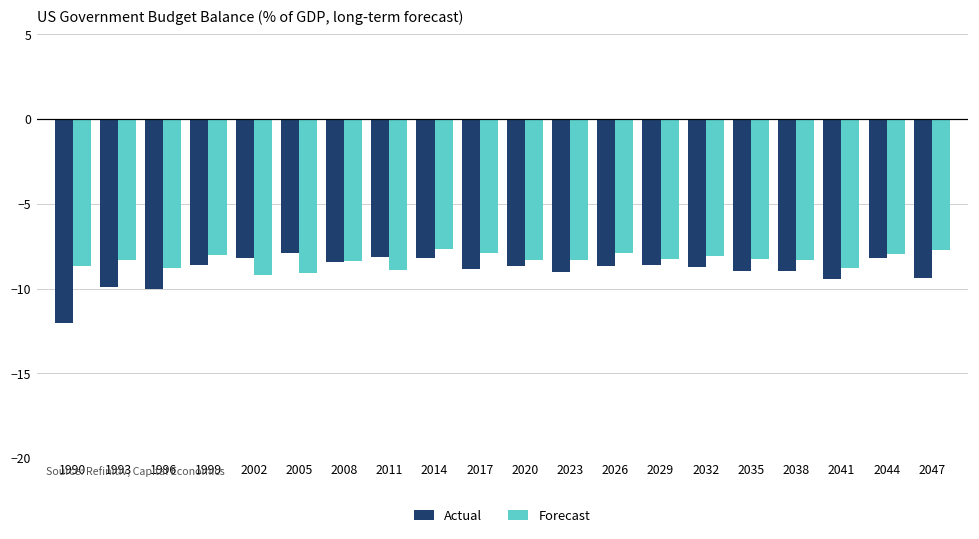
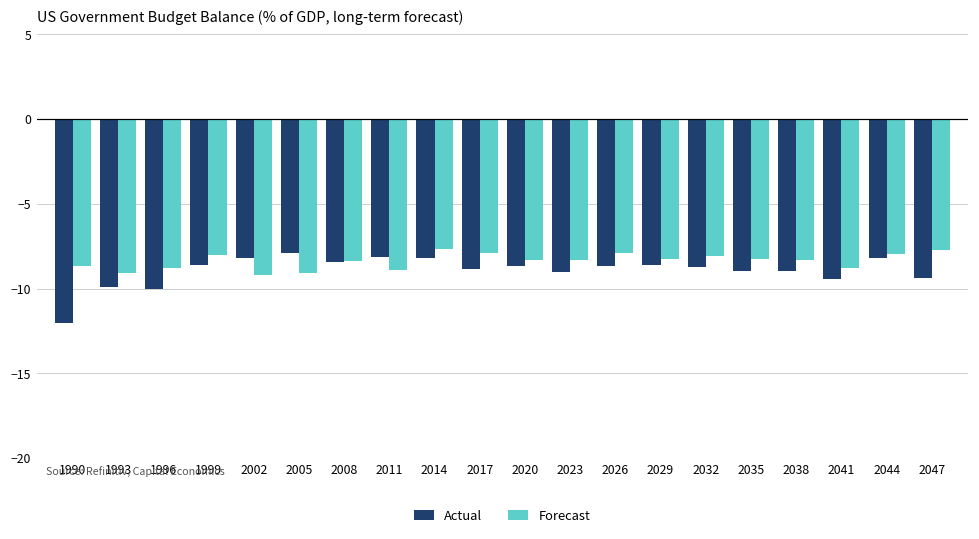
  {
    "Actual": {
      "1990": -12.0,
      "1993": -9.9,
      "1996": -10.0,
      "1999": -8.6,
      "2002": -8.2,
      "2005": -7.9,
      "2008": -8.4,
      "2011": -8.1,
      "2014": -8.2,
      "2017": -8.8,
      "2020": -8.7,
      "2023": -9.0,
      "2026": -8.7,
      "2029": -8.6,
      "2032": -8.7,
      "2035": -9.0,
      "2038": -9.0,
      "2041": -9.5,
      "2044": -8.2,
      "2047": -9.4
    },
    "Forecast": {
      "1990": -8.7,
-     "1993": -8.3,
+     "1993": -9.1,
      "1996": -8.8,
      "1999": -8.0,
      "2002": -9.2,
      "2005": -9.1,
      "2008": -8.3,
      "2011": -8.9,
      "2014": -7.7,
      "2017": -7.9,
      "2020": -8.3,
      "2023": -8.3,
      "2026": -7.9,
      "2029": -8.2,
      "2032": -8.0,
      "2035": -8.2,
      "2038": -8.3,
      "2041": -8.8,
      "2044": -8.0,
      "2047": -7.7
    }
  }
